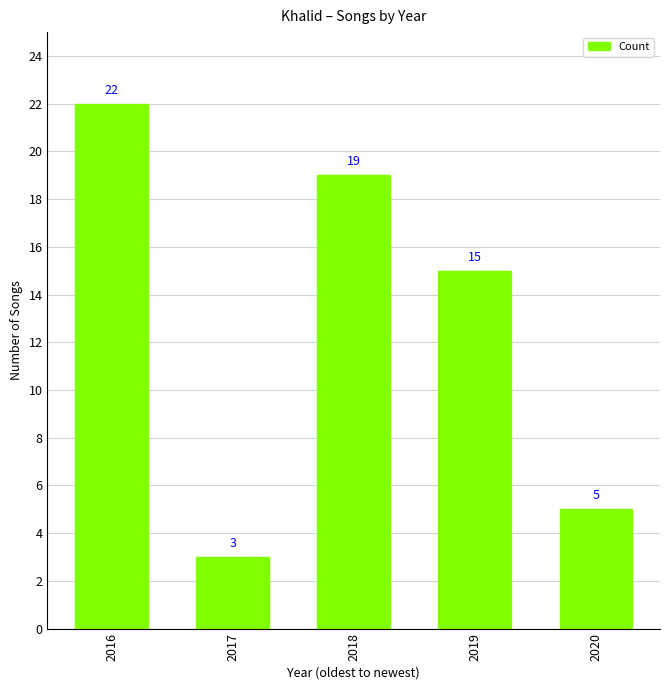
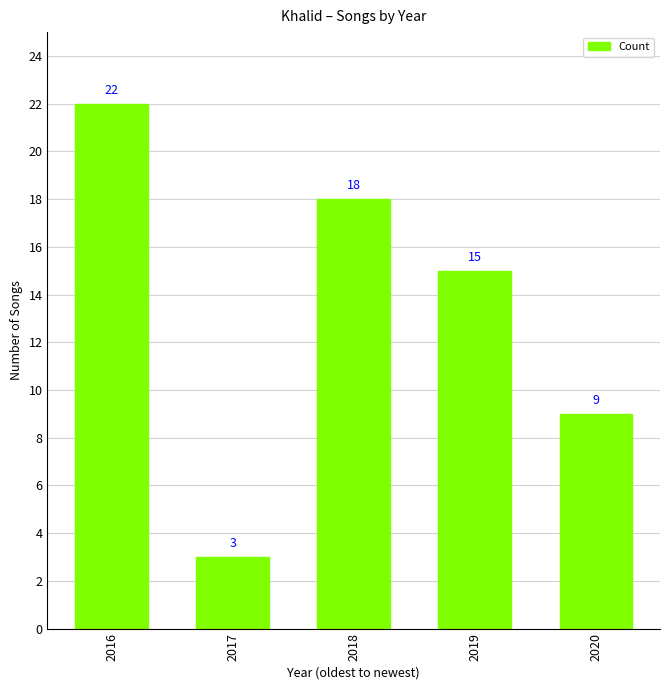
  {
    "2016": 22,
    "2017": 3,
-   "2018": 19,
+   "2018": 18,
    "2019": 15,
-   "2020": 5
+   "2020": 9
  }
